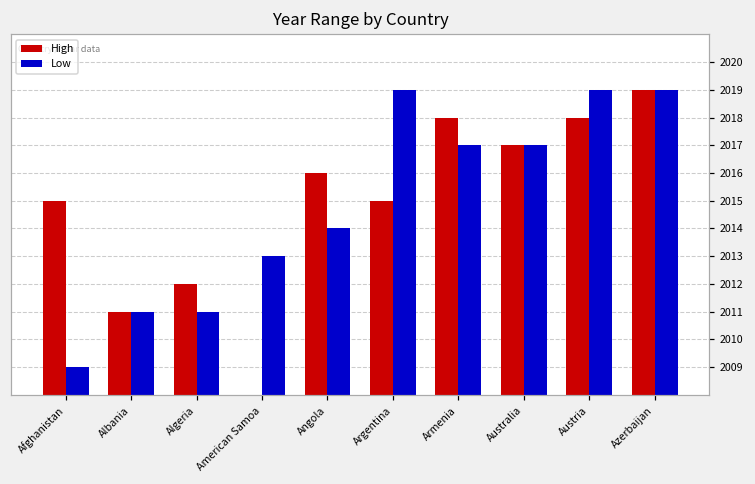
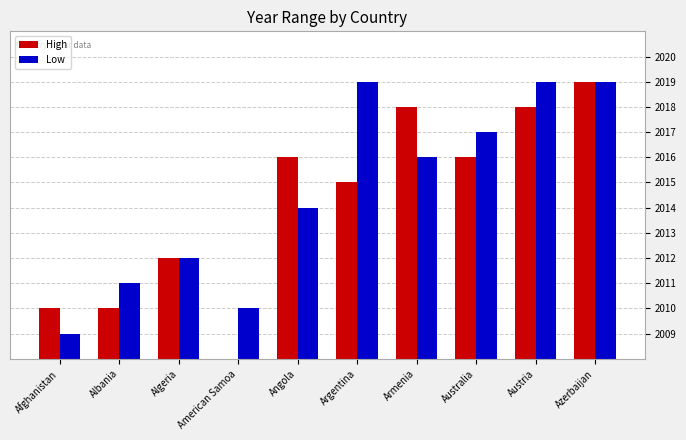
  {
    "High": {
-     "Afghanistan": 2015,
-     "Albania": 2011,
+     "Afghanistan": 2010,
+     "Albania": 2010,
      "Algeria": 2012,
      "American Samoa": 2008,
      "Angola": 2016,
      "Argentina": 2015,
      "Armenia": 2018,
-     "Australia": 2017,
+     "Australia": 2016,
      "Austria": 2018,
      "Azerbaijan": 2019
    },
    "Low": {
      "Afghanistan": 2009,
      "Albania": 2011,
-     "Algeria": 2011,
-     "American Samoa": 2013,
+     "Algeria": 2012,
+     "American Samoa": 2010,
      "Angola": 2014,
      "Argentina": 2019,
-     "Armenia": 2017,
+     "Armenia": 2016,
      "Australia": 2017,
      "Austria": 2019,
      "Azerbaijan": 2019
    }
  }
